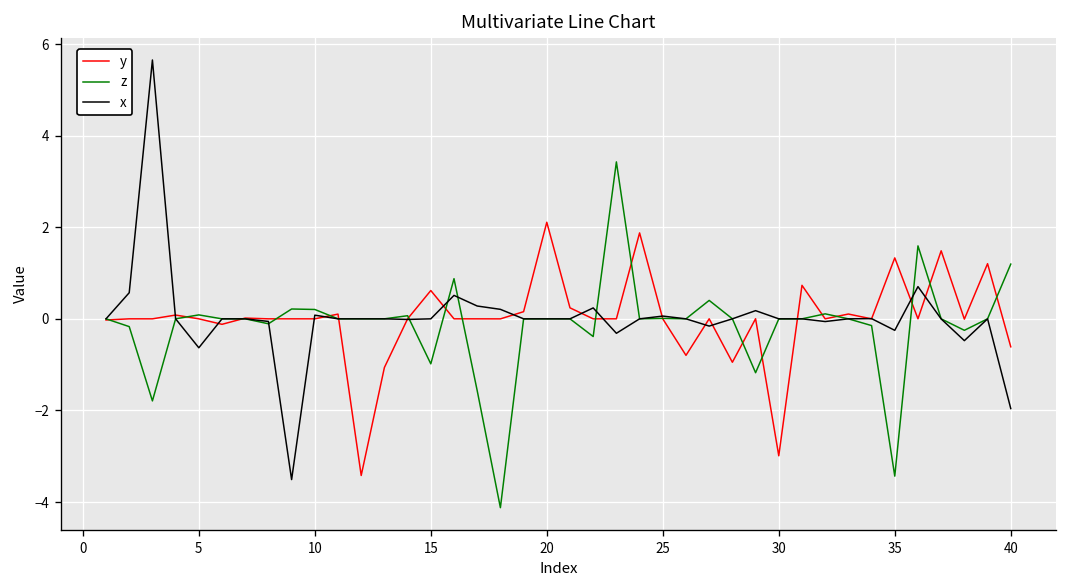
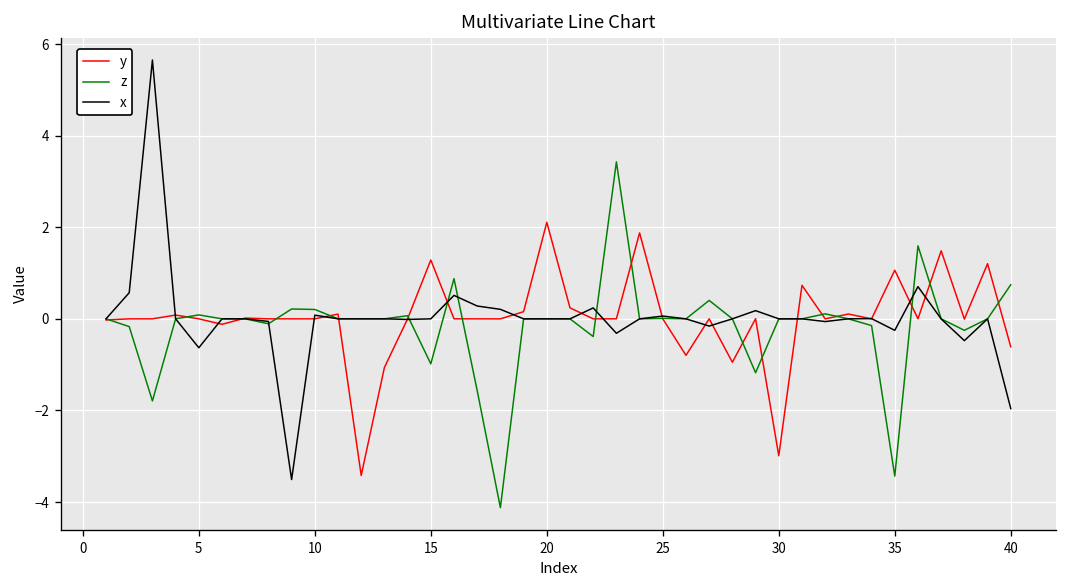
  {
    "y": {
      "5": 0.0,
      "10": 0.0,
-     "15": 0.6,
+     "15": 1.3,
      "20": 2.1,
      "30": -3.0,
-     "35": 1.3,
+     "35": 1.1,
      "40": -0.6
    },
    "z": {
      "5": 0.1,
      "10": 0.2,
      "15": -1.0,
      "35": -3.4,
-     "40": 1.2
+     "40": 0.7
    },
    "x": {
      "5": -0.6,
      "10": 0.1,
      "15": 0.0,
      "35": -0.3,
      "40": -2.0
    }
  }
